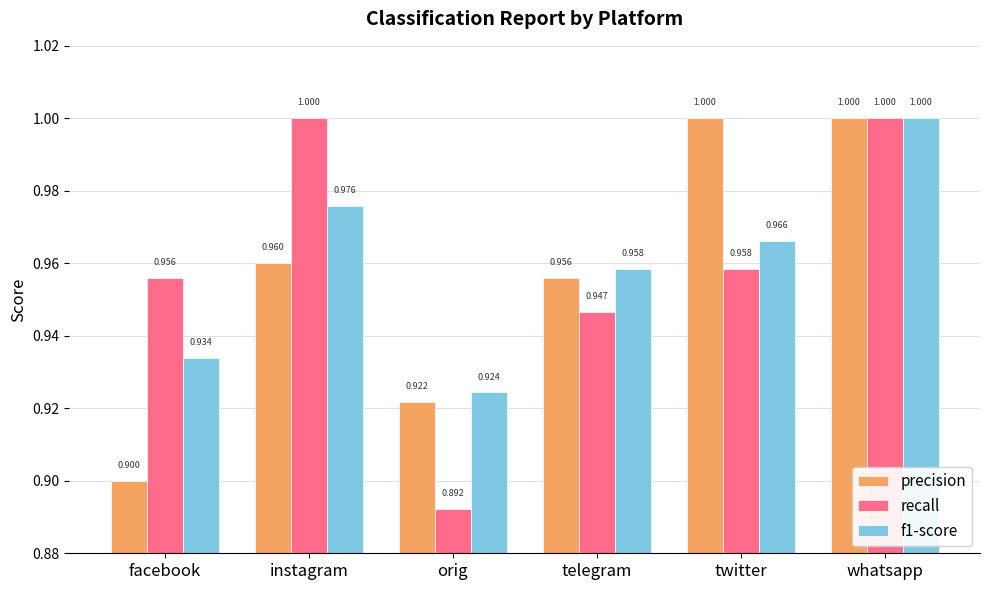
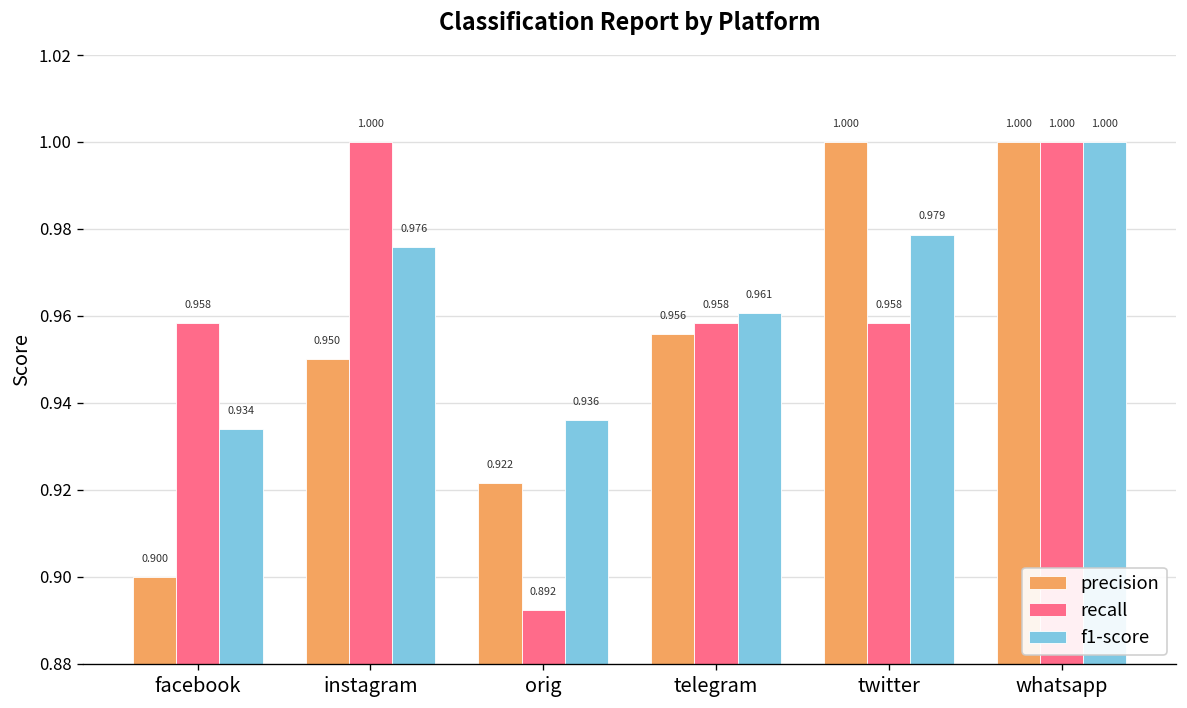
  {
    "precision": {
      "facebook": 0.900,
-     "instagram": 0.960,
+     "instagram": 0.950,
      "orig": 0.922,
      "telegram": 0.956,
      "twitter": 1.000,
      "whatsapp": 1.000
    },
    "recall": {
-     "facebook": 0.956,
+     "facebook": 0.958,
      "instagram": 1.000,
      "orig": 0.892,
-     "telegram": 0.947,
+     "telegram": 0.958,
      "twitter": 0.958,
      "whatsapp": 1.000
    },
    "f1-score": {
      "facebook": 0.934,
      "instagram": 0.976,
-     "orig": 0.924,
-     "telegram": 0.958,
-     "twitter": 0.966,
+     "orig": 0.936,
+     "telegram": 0.961,
+     "twitter": 0.979,
      "whatsapp": 1.000
    }
  }
